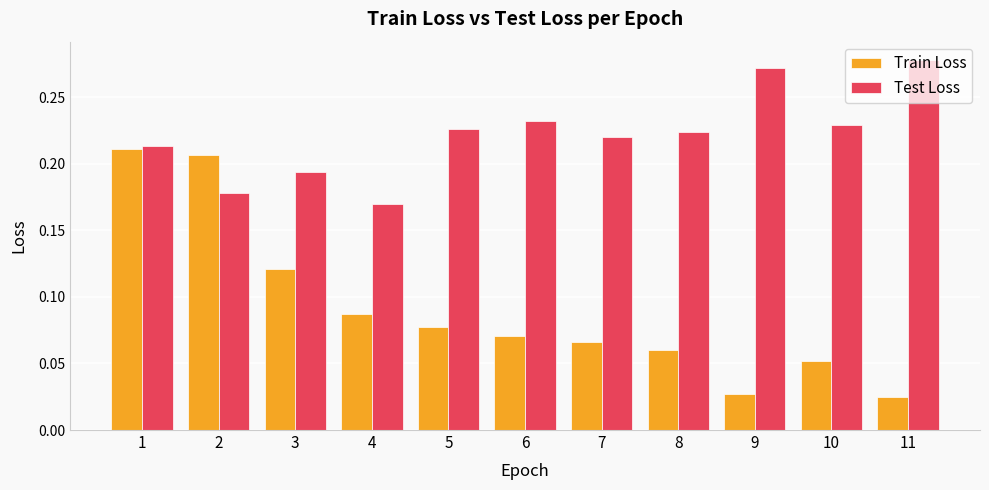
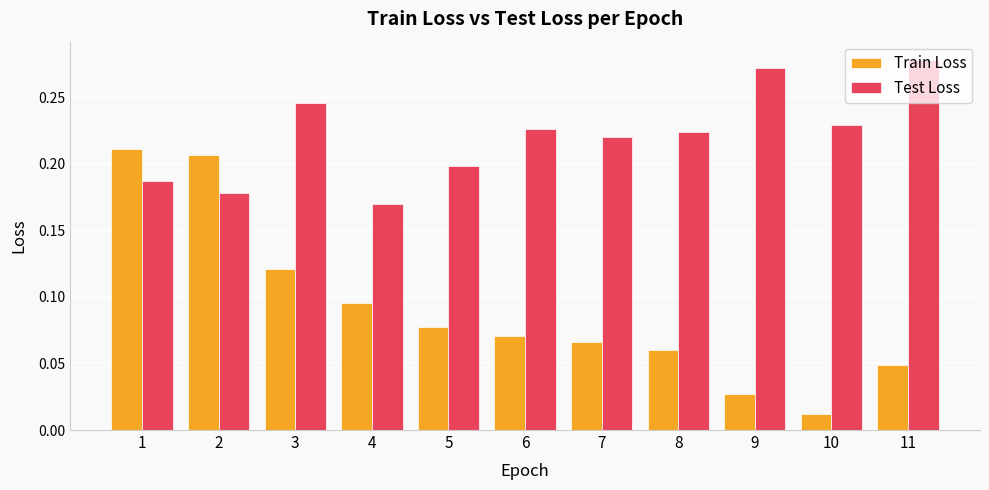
  {
    "Train Loss": {
      "1": 0.211,
      "2": 0.206,
      "3": 0.121,
-     "4": 0.087,
+     "4": 0.095,
      "5": 0.077,
      "6": 0.071,
      "7": 0.066,
      "8": 0.060,
      "9": 0.027,
-     "10": 0.052,
-     "11": 0.025
+     "10": 0.012,
+     "11": 0.049
    },
    "Test Loss": {
-     "1": 0.213,
+     "1": 0.187,
      "2": 0.178,
-     "3": 0.193,
+     "3": 0.246,
      "4": 0.170,
-     "5": 0.226,
-     "6": 0.232,
+     "5": 0.199,
+     "6": 0.226,
      "7": 0.220,
      "8": 0.224,
      "9": 0.272,
      "10": 0.229
    }
  }
